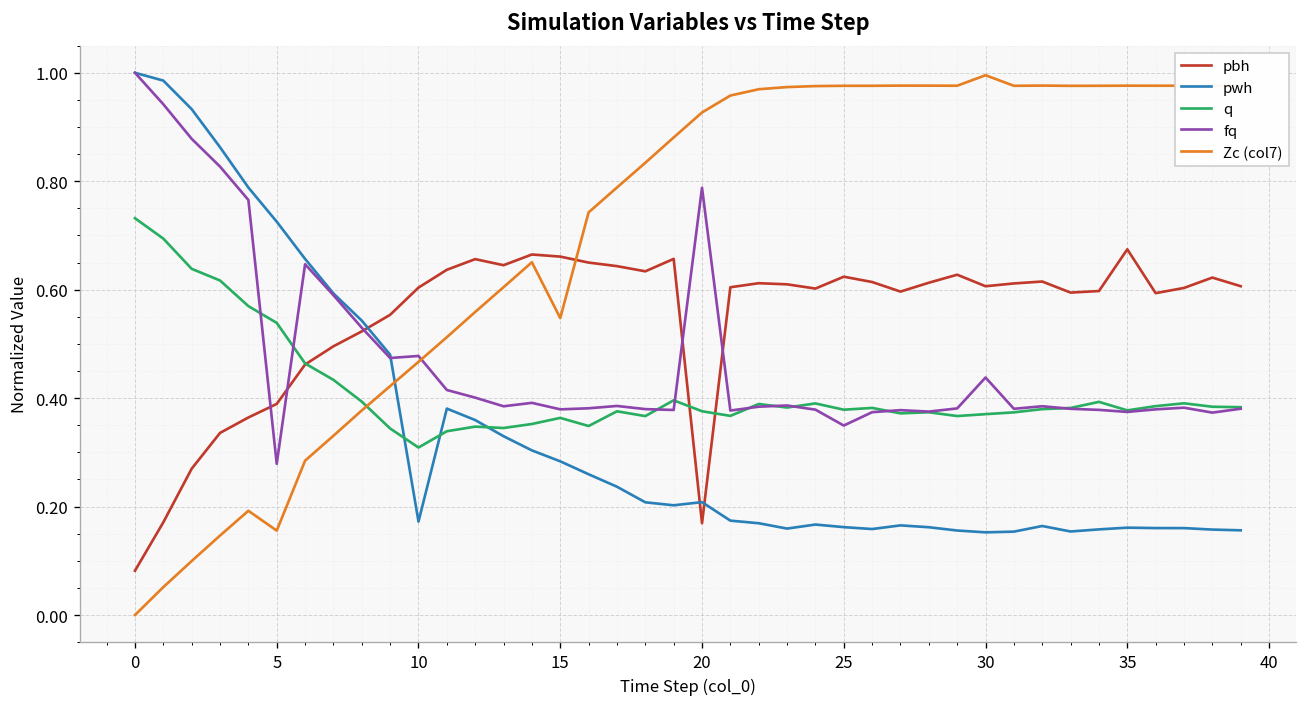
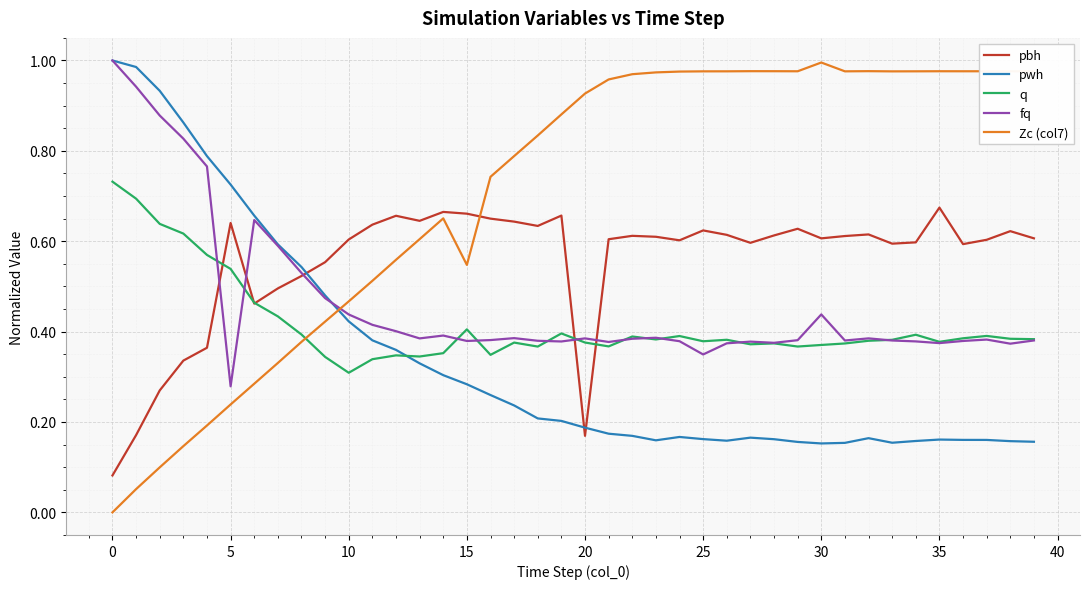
  {
    "pbh": {
      "0": 0.08,
-     "5": 0.39,
+     "5": 0.64,
      "10": 0.60,
      "15": 0.66,
      "20": 0.17,
      "25": 0.62,
      "30": 0.61,
      "35": 0.67
    },
    "pwh": {
      "5": 0.73,
-     "10": 0.17,
+     "10": 0.42,
      "15": 0.28,
-     "20": 0.21,
+     "20": 0.19,
      "25": 0.16,
      "30": 0.15,
      "35": 0.16
    },
    "q": {
      "0": 0.73,
      "5": 0.54,
      "10": 0.31,
-     "15": 0.36,
+     "15": 0.40,
      "20": 0.38,
      "25": 0.38,
      "30": 0.37
    },
    "fq": {
      "5": 0.28,
-     "10": 0.48,
+     "10": 0.44,
      "15": 0.38,
-     "20": 0.79,
+     "20": 0.39,
      "25": 0.35,
      "30": 0.44
    },
    "Zc (col7)": {
      "0": 0.00,
-     "5": 0.16,
+     "5": 0.24,
      "10": 0.47,
      "15": 0.55,
      "20": 0.93,
      "25": 0.98,
      "30": 1.00,
      "35": 0.98
    }
  }
